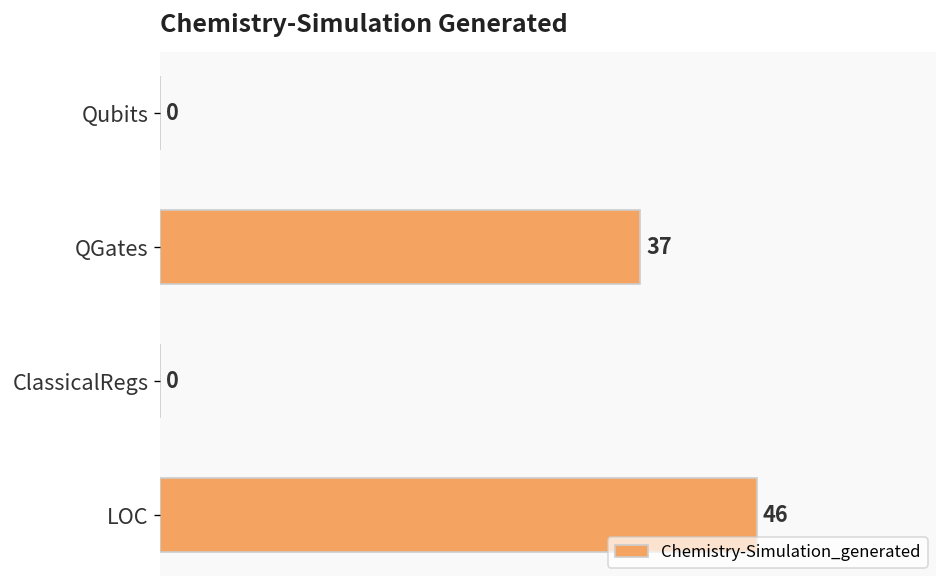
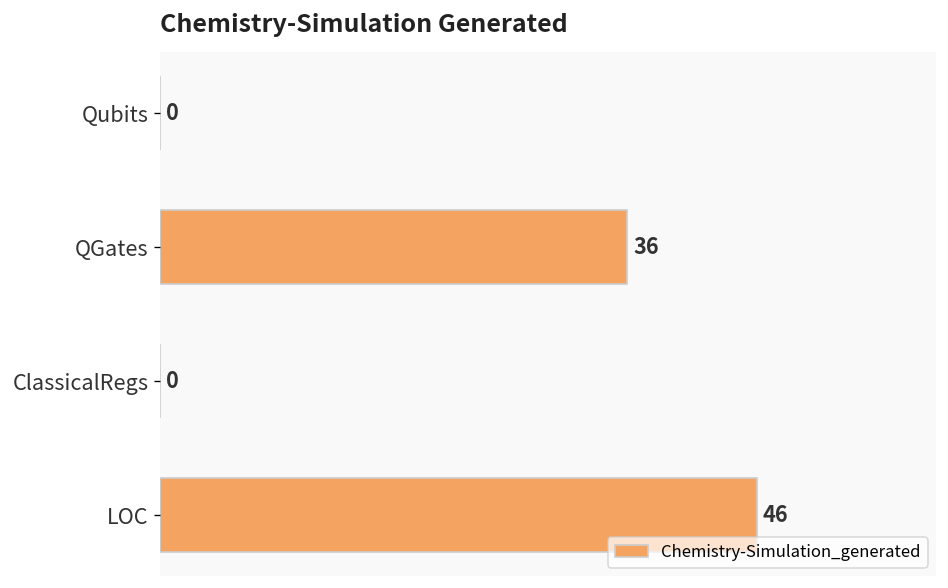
  {
    "Qubits": 0,
-   "QGates": 37,
+   "QGates": 36,
    "ClassicalRegs": 0,
    "LOC": 46
  }
